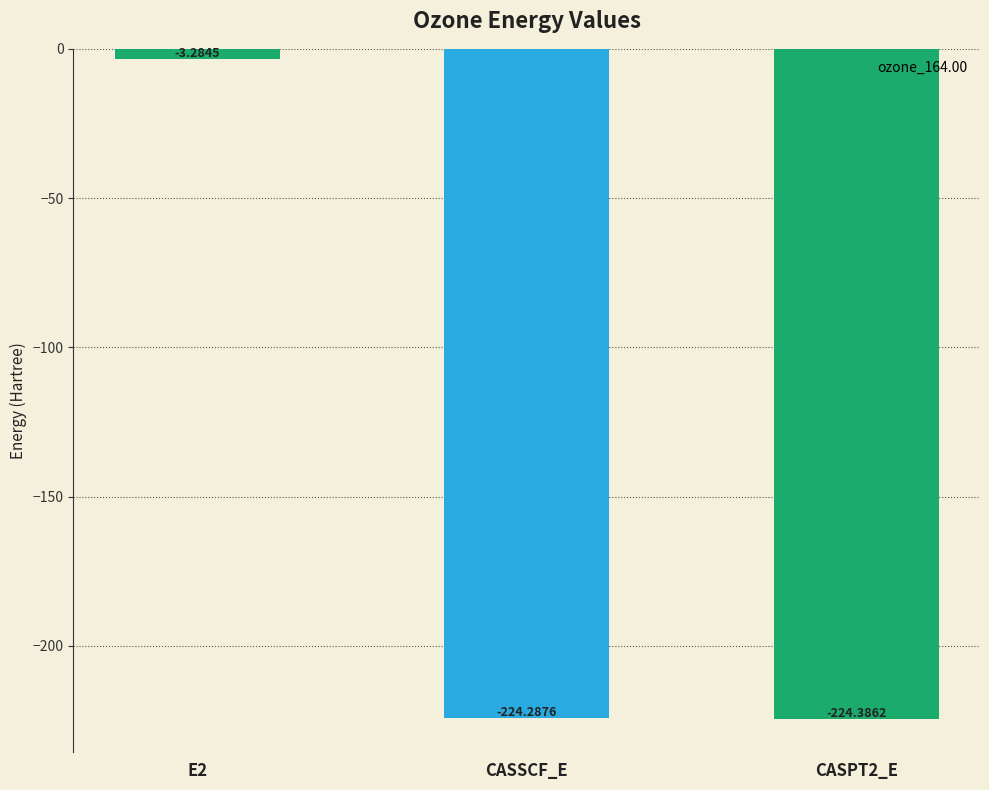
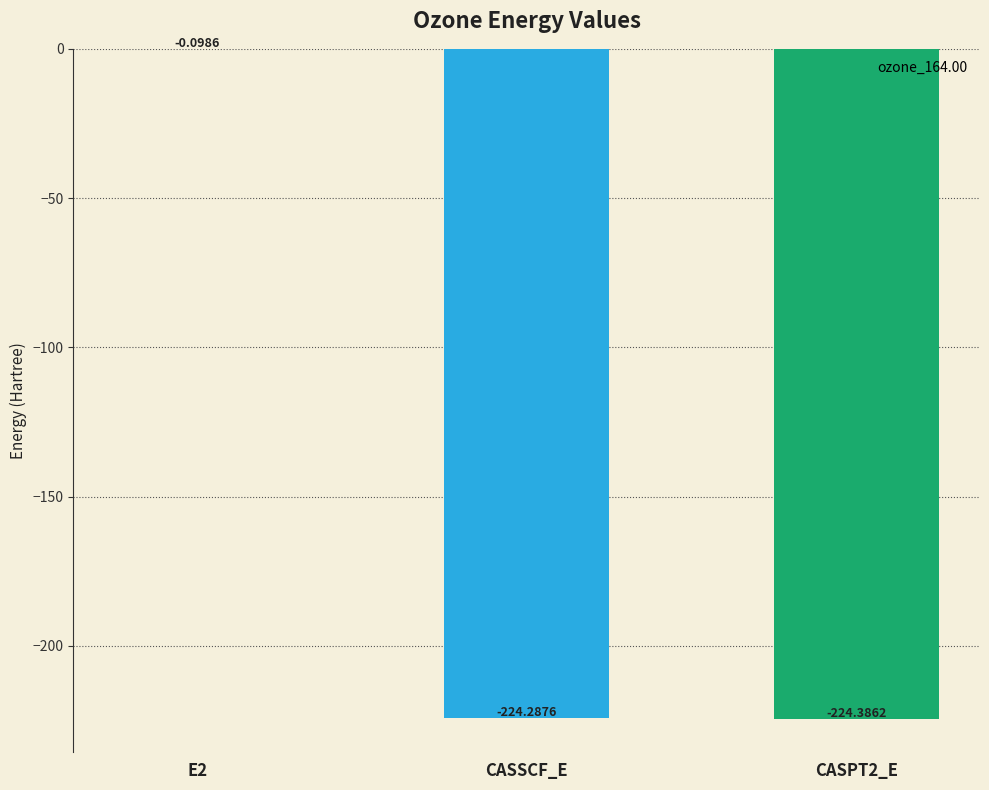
  {
-   "E2": -3.2845,
+   "E2": -0.0986,
    "CASSCF_E": -224.2876,
    "CASPT2_E": -224.3862
  }
